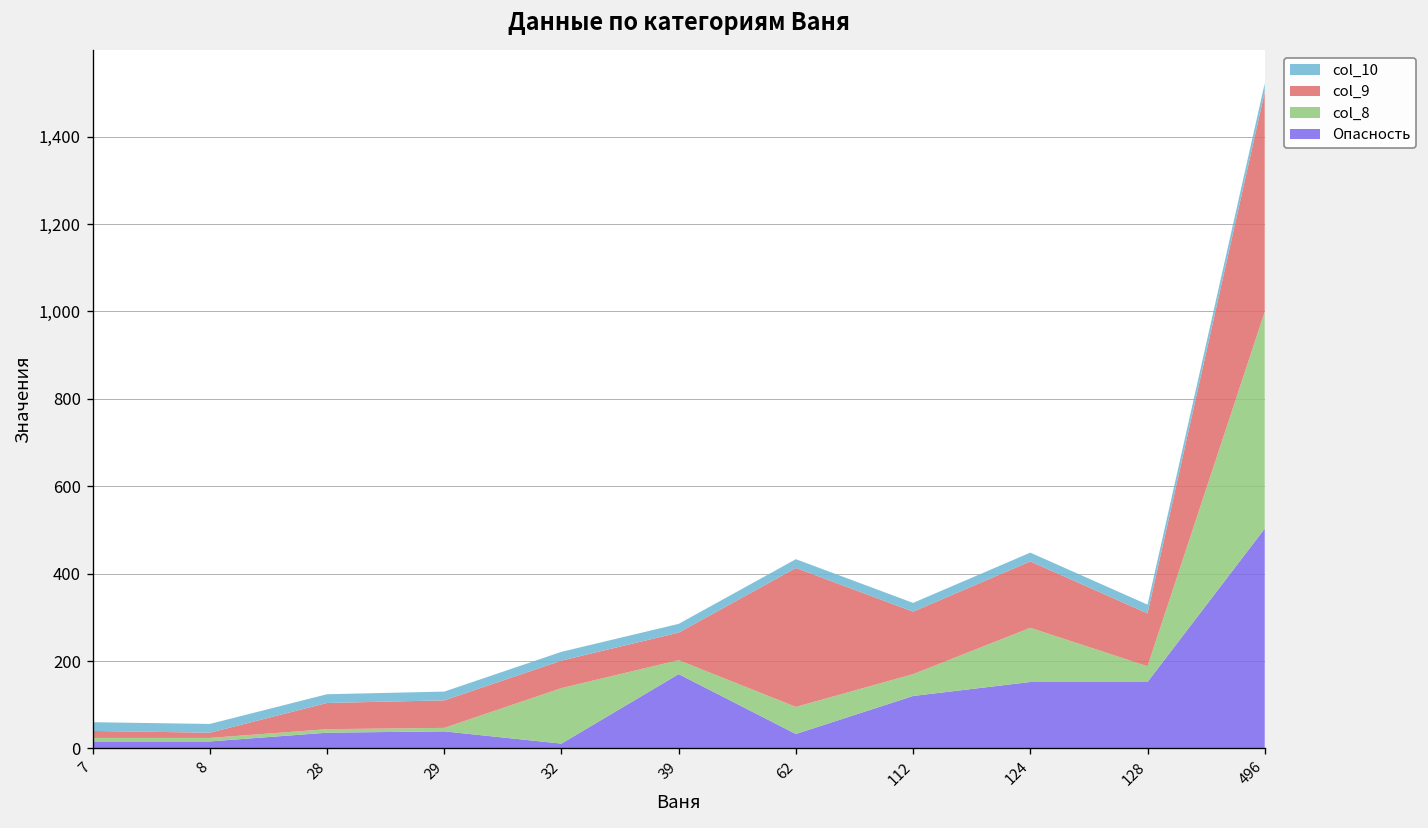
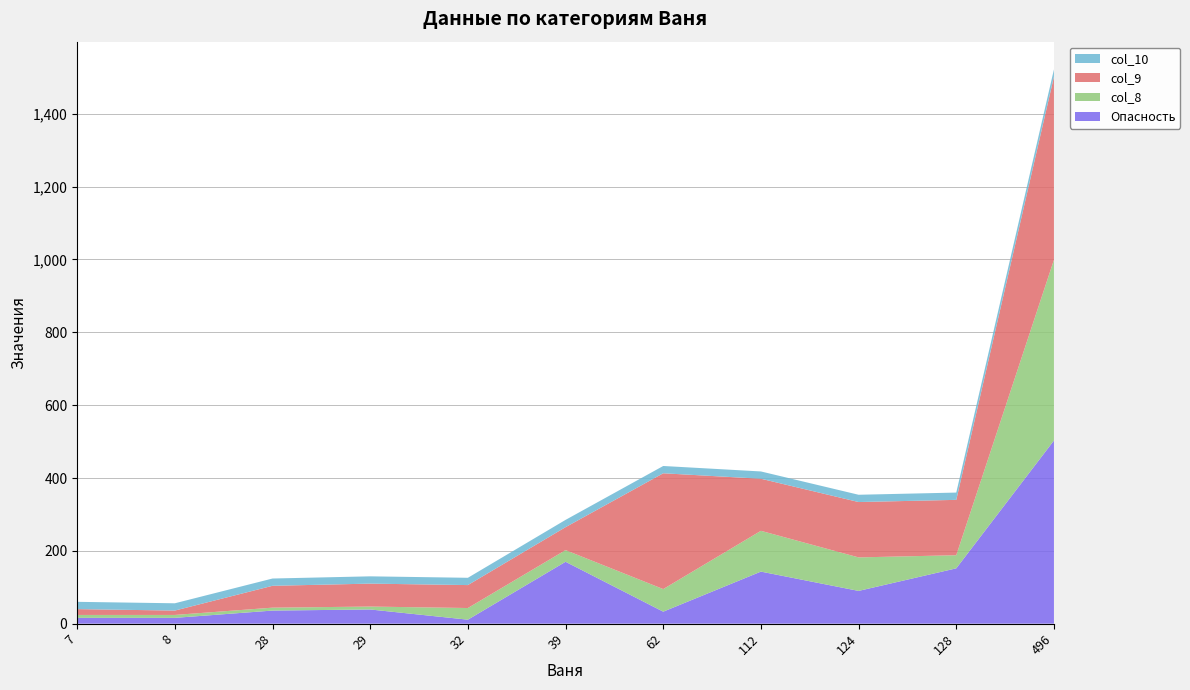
  {
    "Опасность": {
      "7": 20,
      "8": 20,
      "28": 40,
      "29": 40,
      "32": 10,
      "39": 170,
      "62": 30,
-     "112": 120,
-     "124": 150,
+     "112": 140,
+     "124": 90,
      "128": 150,
      "496": 500
    },
    "col_8": {
      "7": 10,
      "8": 10,
      "28": 10,
      "29": 10,
-     "32": 130,
+     "32": 30,
      "39": 30,
      "62": 60,
-     "112": 50,
-     "124": 120,
+     "112": 110,
+     "124": 90,
      "128": 40,
      "496": 500
    },
    "col_9": {
      "7": 20,
      "8": 10,
      "28": 60,
      "29": 60,
      "32": 60,
      "39": 60,
      "62": 320,
      "112": 140,
      "124": 150,
-     "128": 120,
+     "128": 150,
      "496": 500
    },
    "col_10": {
      "7": 20,
      "8": 20,
      "28": 20,
      "29": 20,
      "32": 20,
      "39": 20,
      "62": 20,
      "112": 20,
      "124": 20,
      "128": 20,
      "496": 20
    }
  }
